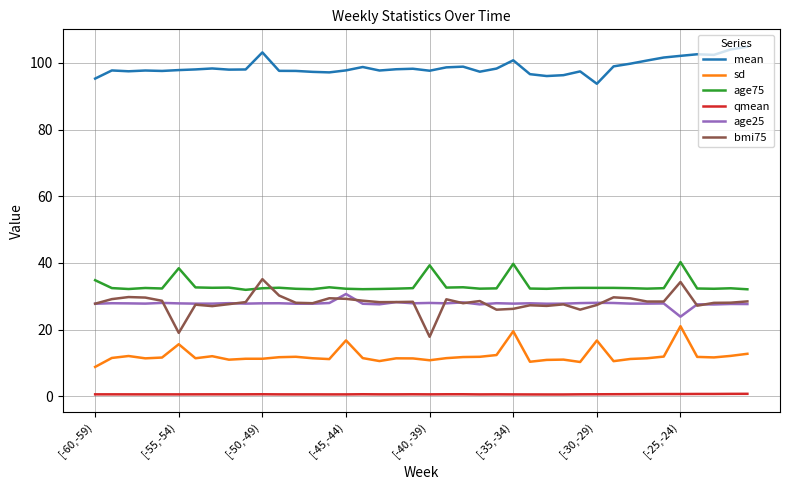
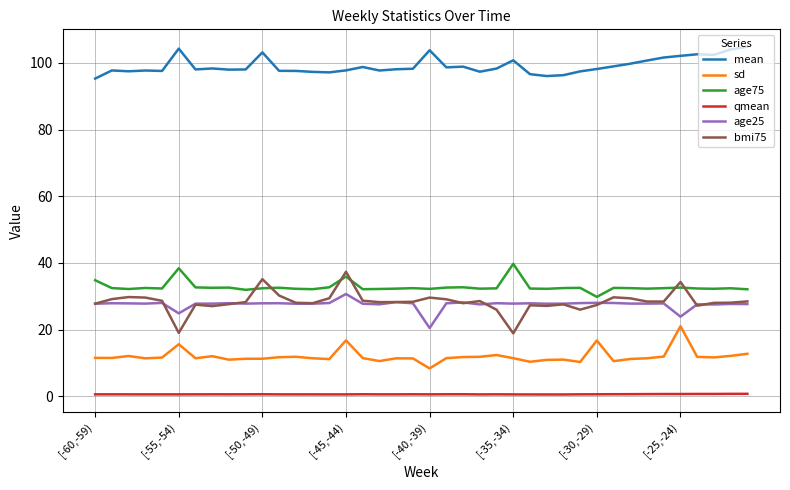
  {
    "mean": {
      "[-60,-59)": 95,
-     "[-55,-54)": 98,
+     "[-55,-54)": 104,
      "[-50,-49)": 103,
      "[-45,-44)": 98,
-     "[-40,-39)": 98,
+     "[-40,-39)": 104,
      "[-35,-34)": 101,
-     "[-30,-29)": 94,
+     "[-30,-29)": 98,
      "[-25,-24)": 102
    },
    "sd": {
-     "[-60,-59)": 9,
+     "[-60,-59)": 11,
      "[-55,-54)": 16,
      "[-50,-49)": 11,
      "[-45,-44)": 17,
-     "[-40,-39)": 11,
-     "[-35,-34)": 19,
+     "[-40,-39)": 8,
+     "[-35,-34)": 11,
      "[-30,-29)": 17,
      "[-25,-24)": 21
    },
    "age75": {
      "[-60,-59)": 35,
      "[-55,-54)": 38,
      "[-50,-49)": 32,
-     "[-45,-44)": 32,
-     "[-40,-39)": 39,
+     "[-45,-44)": 36,
+     "[-40,-39)": 32,
      "[-35,-34)": 40,
-     "[-30,-29)": 32,
-     "[-25,-24)": 40
+     "[-30,-29)": 30,
+     "[-25,-24)": 33
    },
    "qmean": {
      "[-60,-59)": 1,
      "[-55,-54)": 1,
      "[-50,-49)": 1,
      "[-45,-44)": 1,
      "[-40,-39)": 1,
      "[-35,-34)": 1,
      "[-30,-29)": 1,
      "[-25,-24)": 1
    },
    "age25": {
-     "[-55,-54)": 28,
+     "[-55,-54)": 25,
      "[-50,-49)": 28,
      "[-45,-44)": 31,
-     "[-40,-39)": 28,
+     "[-40,-39)": 20,
      "[-35,-34)": 28,
      "[-25,-24)": 24
    },
    "bmi75": {
      "[-55,-54)": 19,
      "[-50,-49)": 35,
-     "[-45,-44)": 29,
-     "[-40,-39)": 18,
-     "[-35,-34)": 26,
+     "[-45,-44)": 37,
+     "[-40,-39)": 30,
+     "[-35,-34)": 19,
      "[-25,-24)": 34
    }
  }
